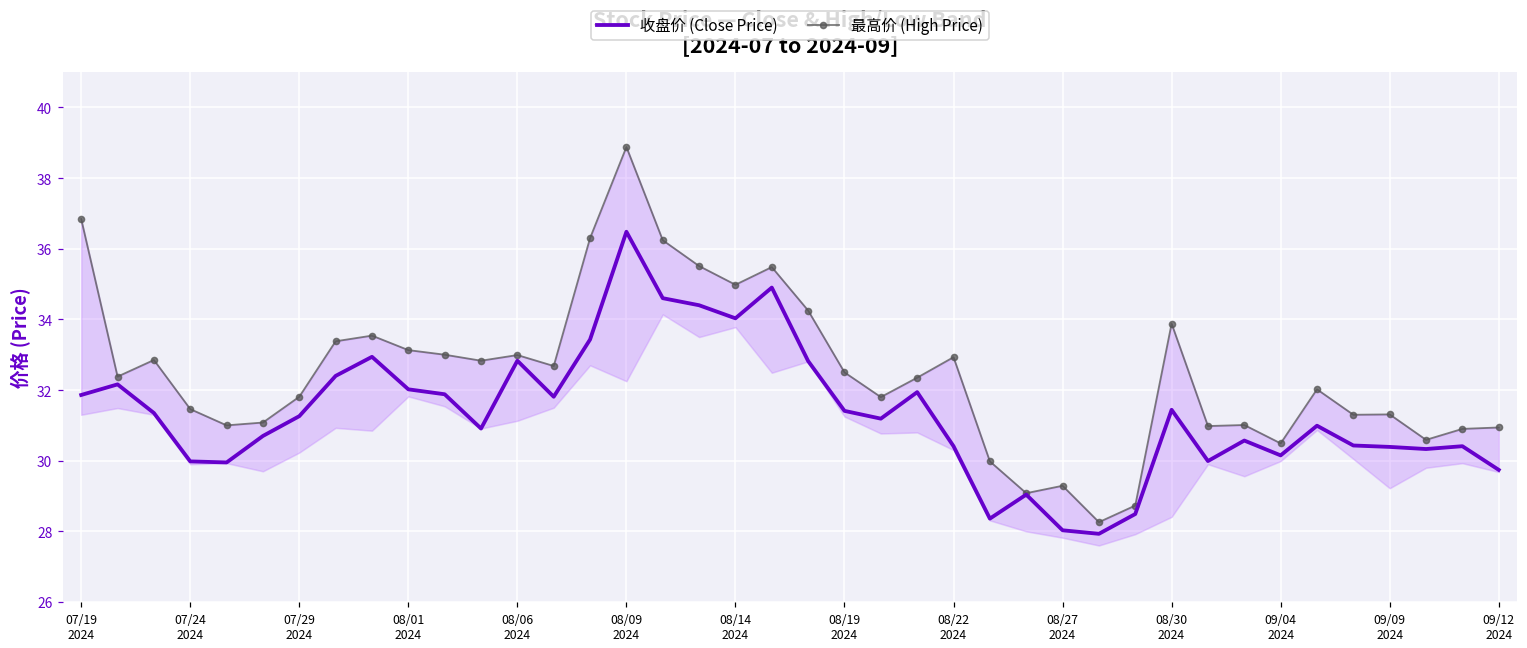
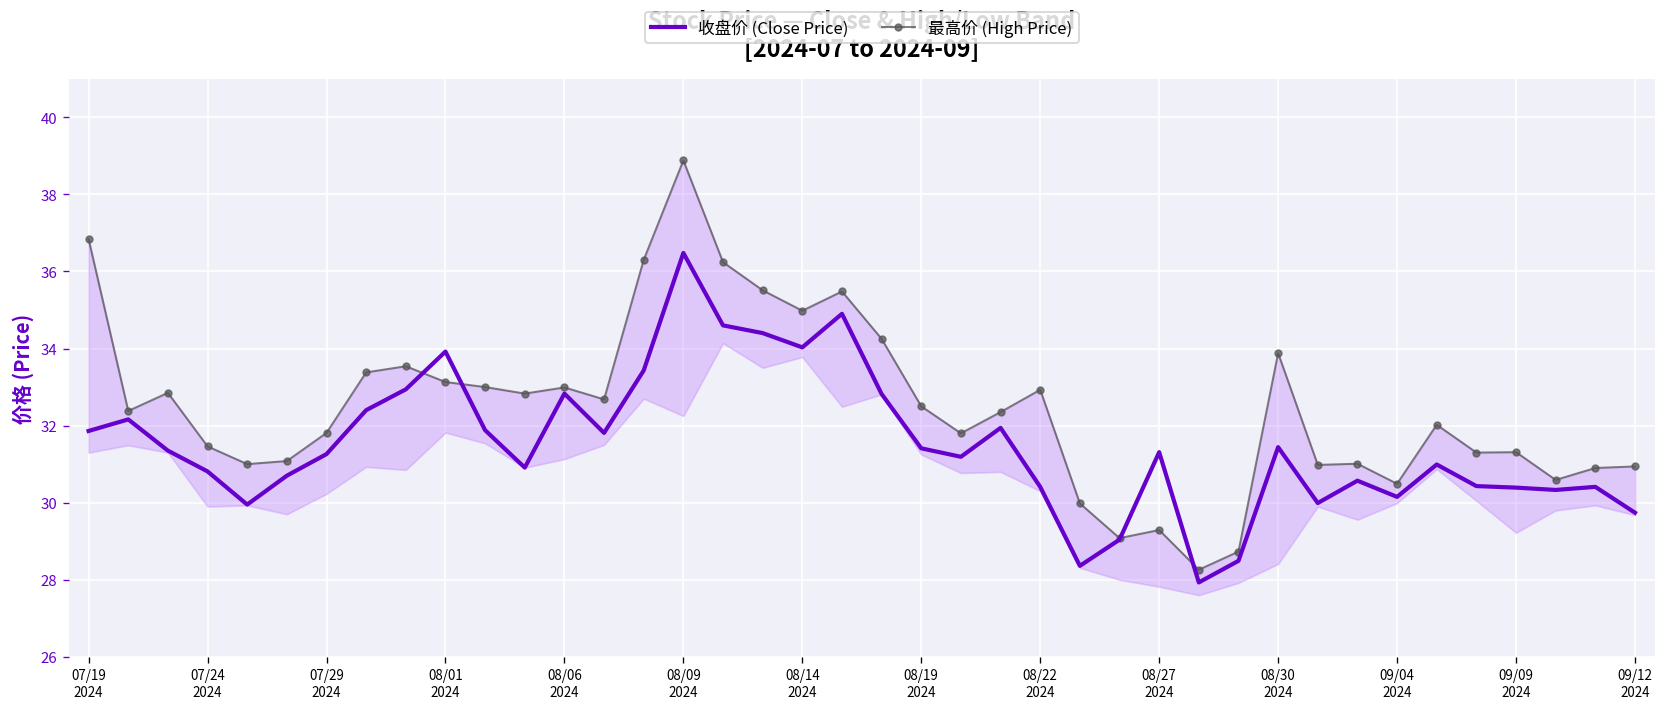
  {
    "收盘价 (Close Price)": {
      "07/19 2024": 31.9,
-     "07/24 2024": 30.0,
+     "07/24 2024": 30.8,
      "07/29 2024": 31.3,
-     "08/01 2024": 32.0,
+     "08/01 2024": 33.9,
      "08/06 2024": 32.8,
      "08/09 2024": 36.5,
      "08/14 2024": 34.0,
      "08/19 2024": 31.4,
      "08/22 2024": 30.4,
-     "08/27 2024": 28.0,
+     "08/27 2024": 31.3,
      "08/30 2024": 31.4,
      "09/04 2024": 30.2,
      "09/09 2024": 30.4,
      "09/12 2024": 29.7
    },
    "最高价 (High Price)": {
      "07/19 2024": 36.8,
      "07/24 2024": 31.5,
      "07/29 2024": 31.8,
      "08/01 2024": 33.1,
      "08/06 2024": 33.0,
      "08/09 2024": 38.9,
      "08/14 2024": 35.0,
      "08/19 2024": 32.5,
      "08/22 2024": 32.9,
      "08/27 2024": 29.3,
      "08/30 2024": 33.9,
      "09/04 2024": 30.5,
      "09/09 2024": 31.3,
      "09/12 2024": 30.9
    }
  }
